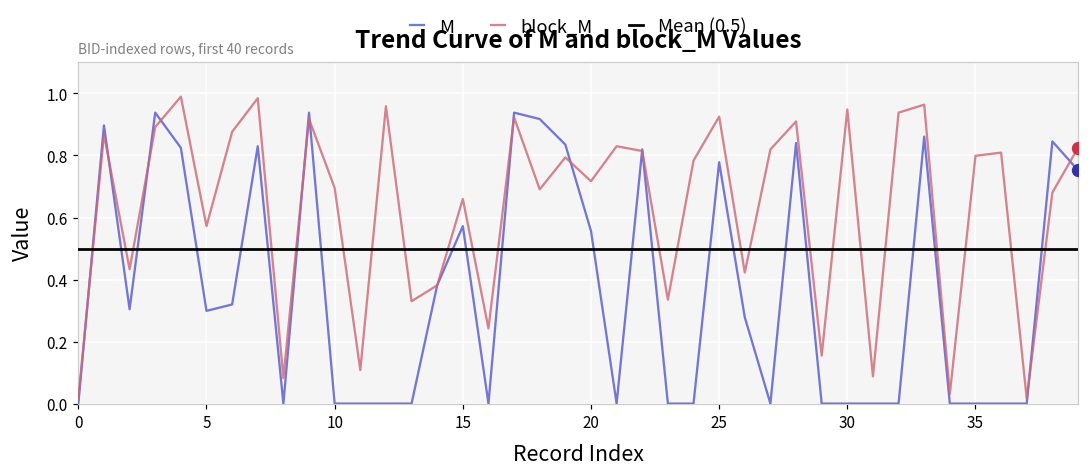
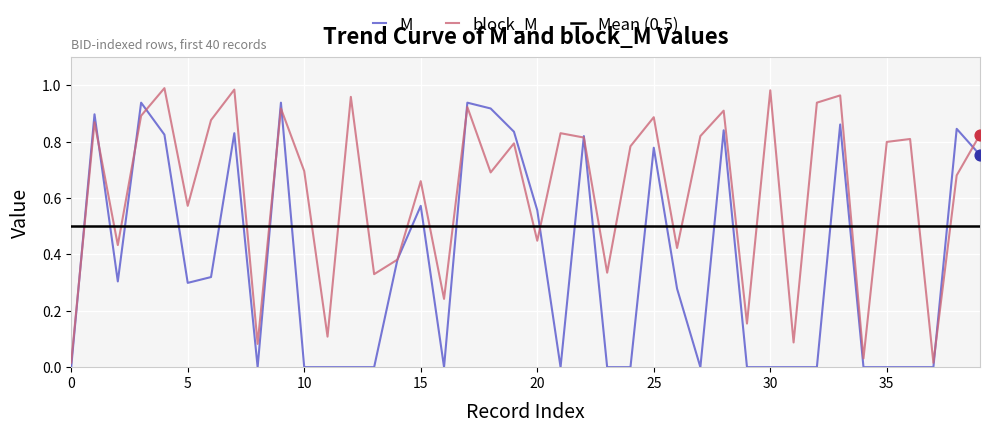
  {
    "block_M": {
      "0": 0.02,
      "5": 0.57,
      "10": 0.70,
      "15": 0.66,
-     "20": 0.72,
-     "25": 0.93,
-     "30": 0.95,
+     "20": 0.45,
+     "25": 0.89,
+     "30": 0.98,
      "35": 0.80
    }
  }
